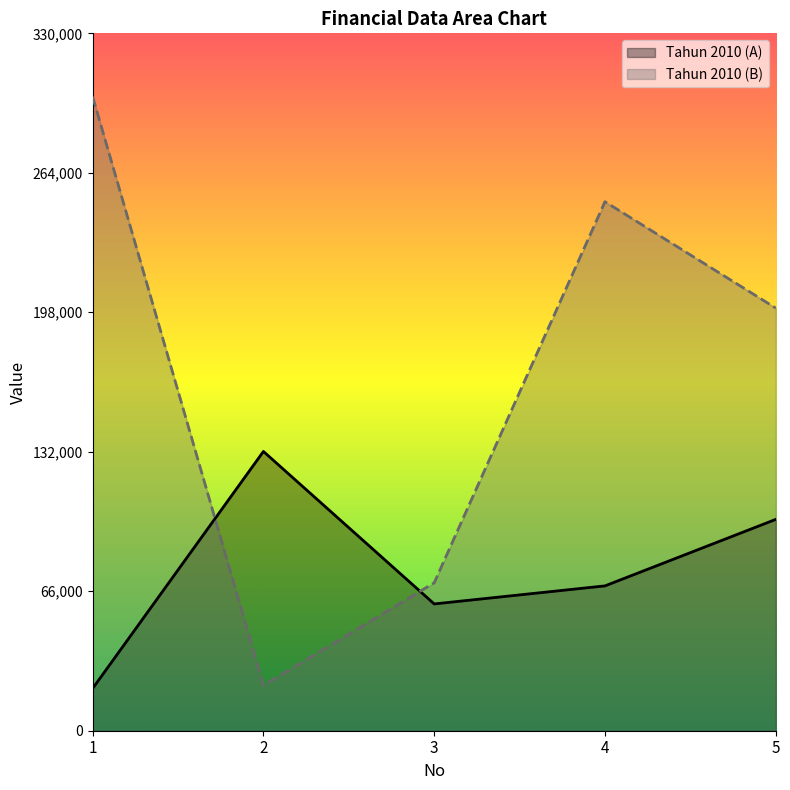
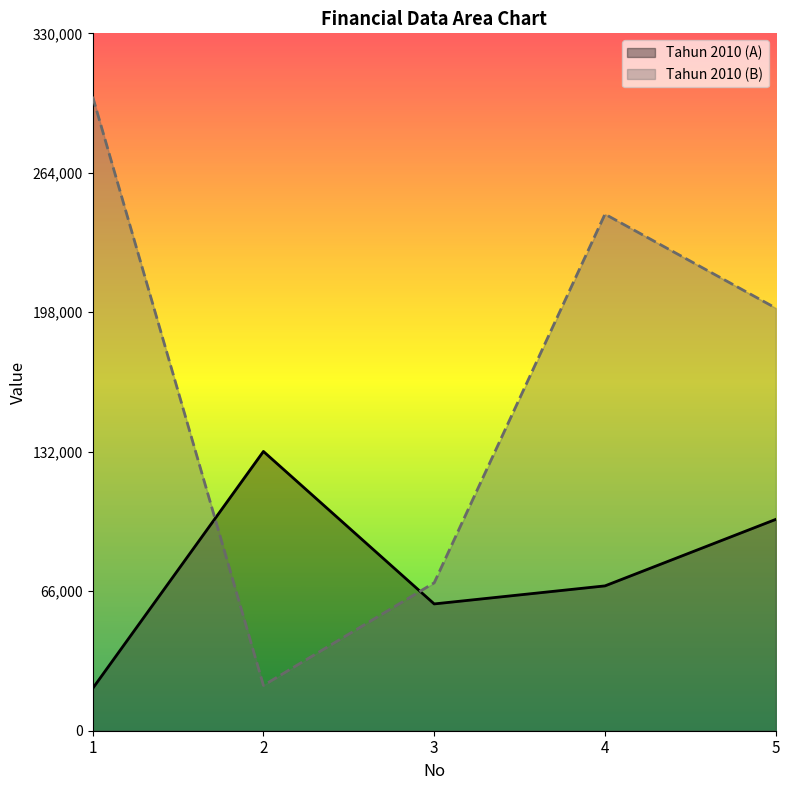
  {
    "Tahun 2010 (A)": {
      "1": "20,000",
      "2": "132,000",
      "3": "60,000",
      "4": "69,000",
      "5": "100,000"
    },
    "Tahun 2010 (B)": {
      "1": "300,000",
      "2": "21,000",
      "3": "70,000",
-     "4": "250,000",
+     "4": "244,000",
      "5": "200,000"
    }
  }
